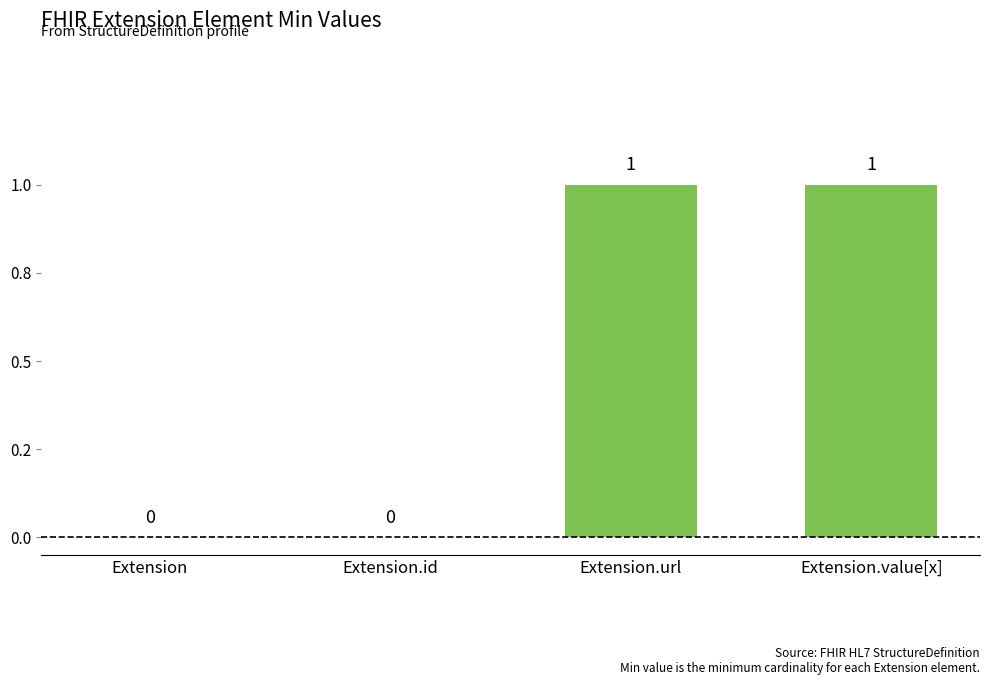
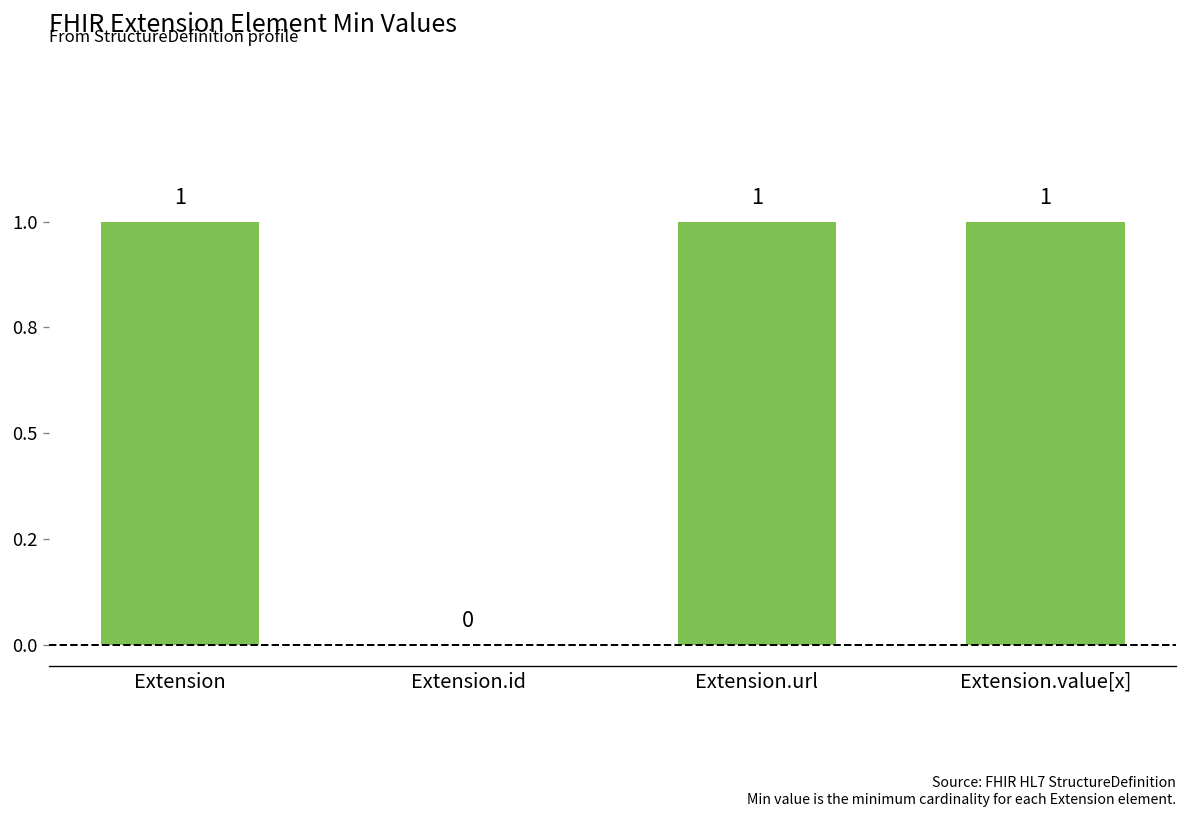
  {
-   "Extension": 0,
+   "Extension": 1,
    "Extension.id": 0,
    "Extension.url": 1,
    "Extension.value[x]": 1
  }
